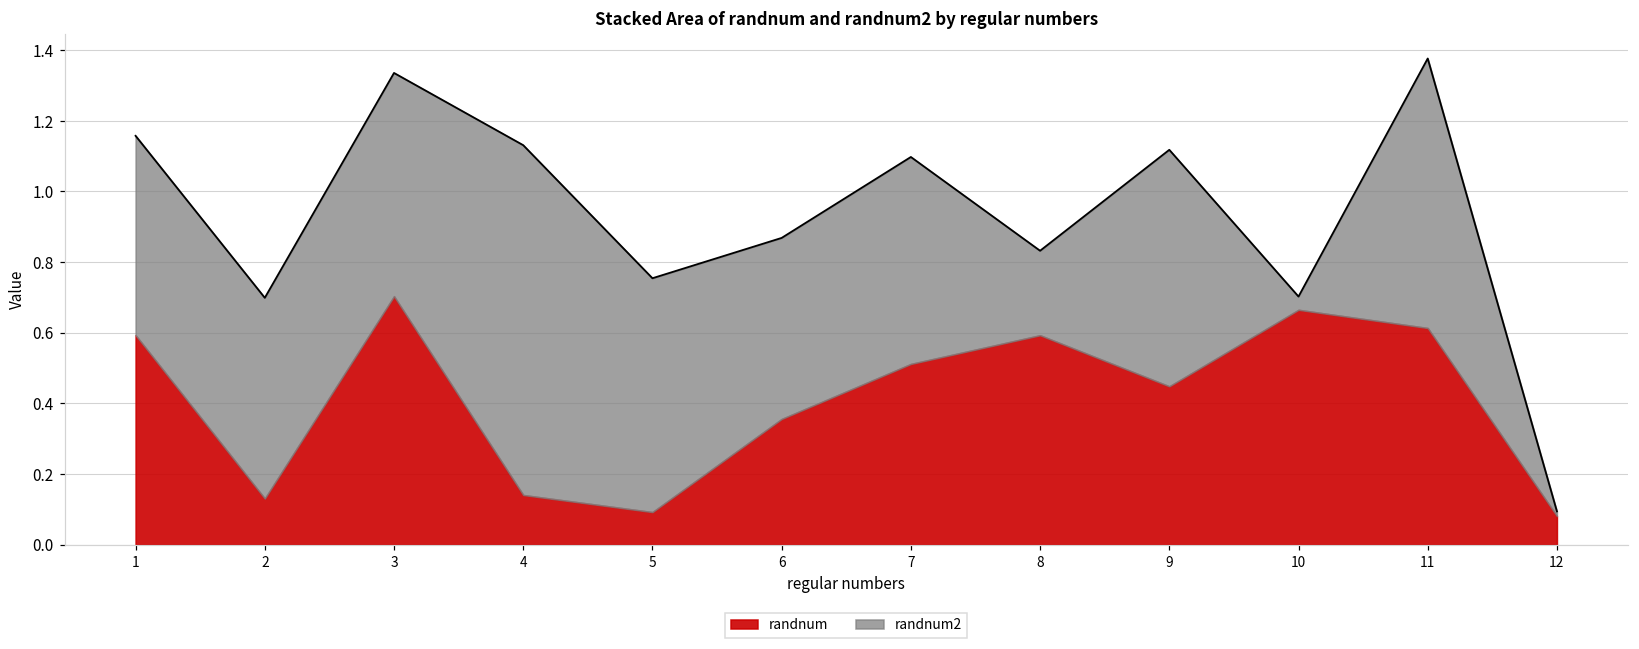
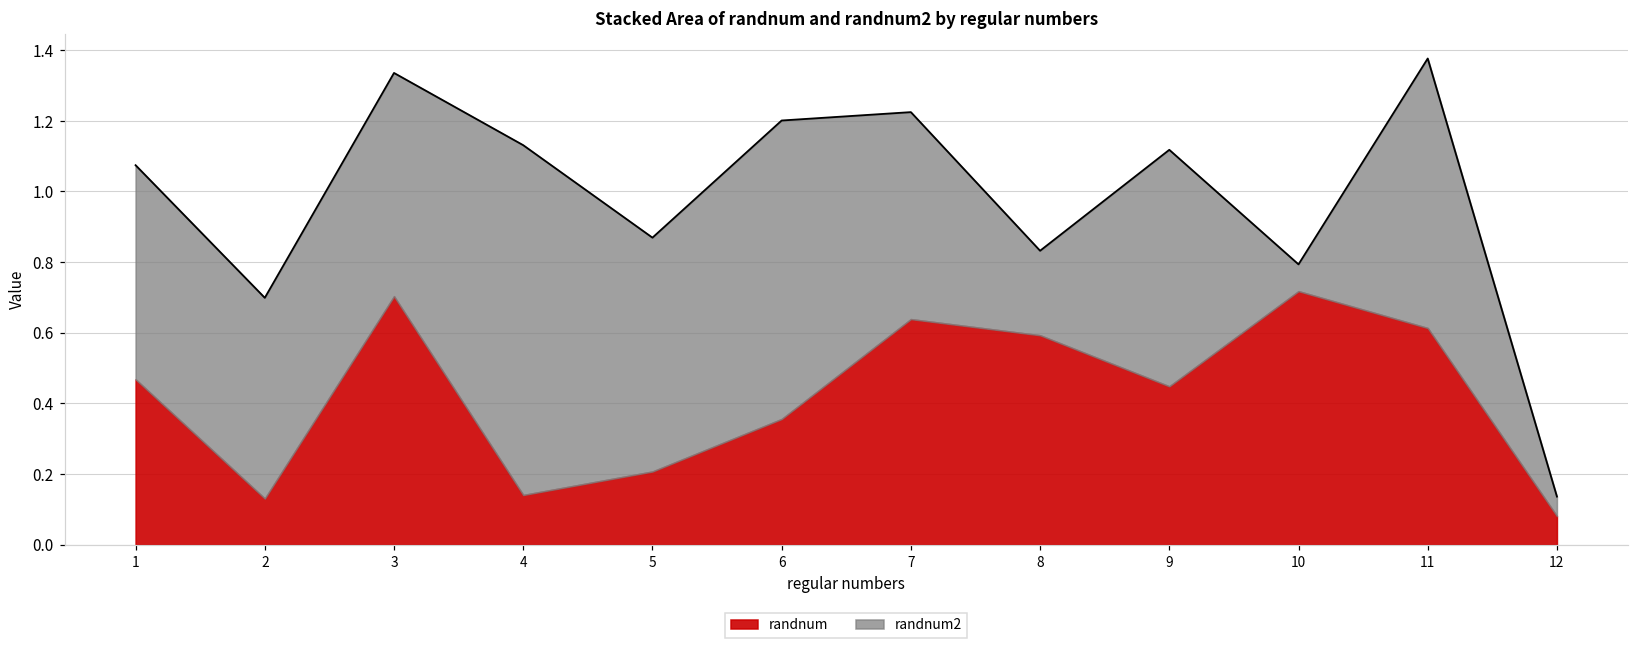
  {
    "randnum": {
-     "1": 0.59,
+     "1": 0.47,
      "2": 0.13,
      "3": 0.70,
      "4": 0.14,
-     "5": 0.09,
+     "5": 0.21,
      "6": 0.36,
-     "7": 0.51,
+     "7": 0.64,
      "8": 0.59,
      "9": 0.45,
-     "10": 0.66,
+     "10": 0.72,
      "11": 0.61,
      "12": 0.08
    },
    "randnum2": {
-     "1": 0.56,
+     "1": 0.61,
      "2": 0.57,
      "3": 0.63,
      "4": 0.99,
      "5": 0.66,
-     "6": 0.51,
+     "6": 0.85,
      "7": 0.59,
      "8": 0.24,
      "9": 0.67,
-     "10": 0.04,
+     "10": 0.08,
      "11": 0.76,
-     "12": 0.01
+     "12": 0.06
    }
  }
